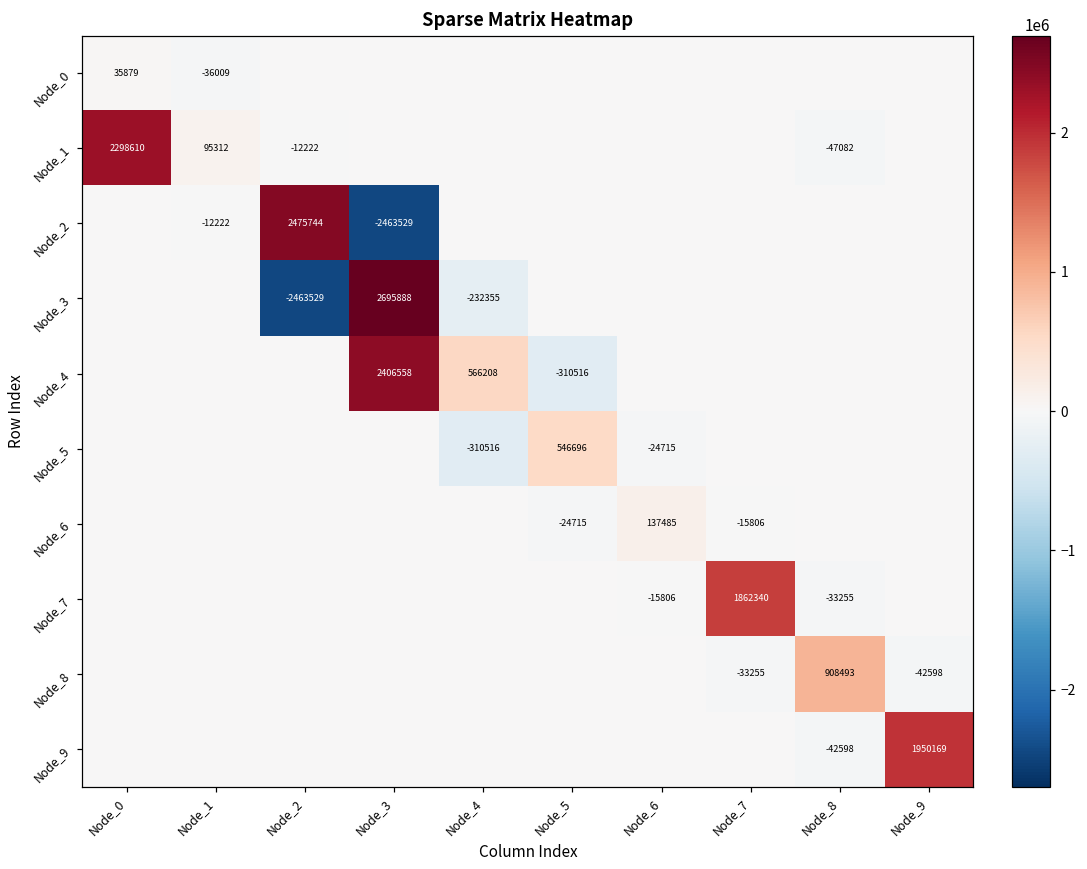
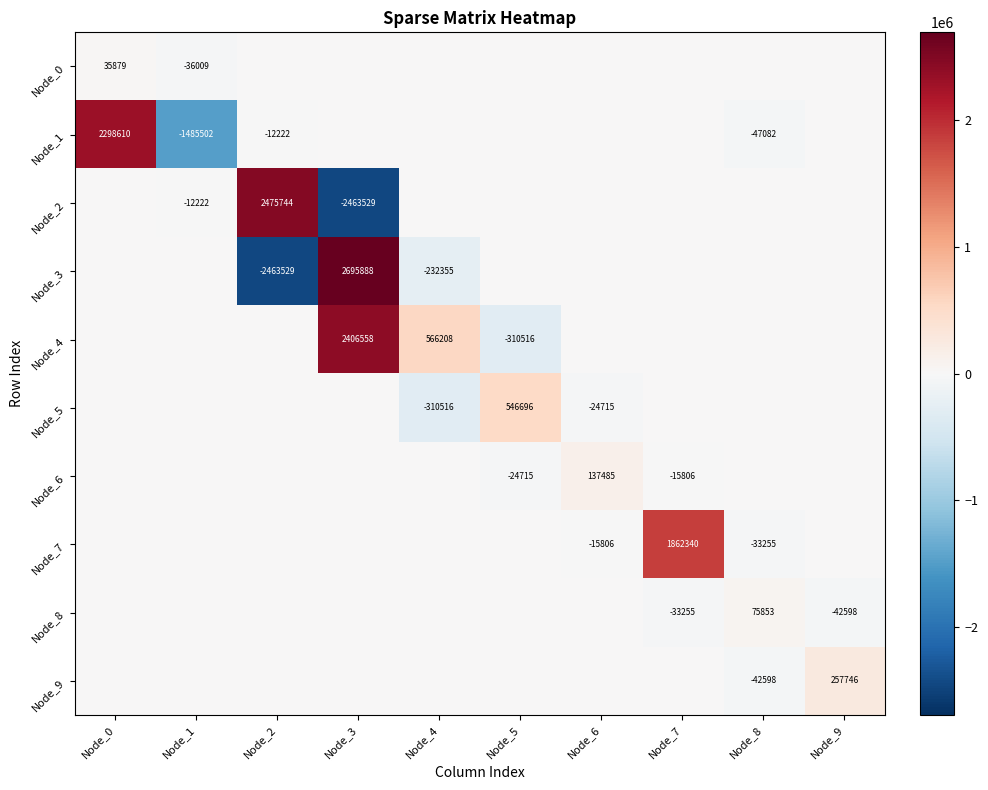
  {
    "Node_0": {
      "Node_0": 35879,
      "Node_1": -36009
    },
    "Node_1": {
      "Node_0": 2298610,
-     "Node_1": 95312,
+     "Node_1": -1485502,
      "Node_2": -12222,
      "Node_8": -47082
    },
    "Node_2": {
      "Node_1": -12222,
      "Node_2": 2475744,
      "Node_3": -2463529
    },
    "Node_3": {
      "Node_2": -2463529,
      "Node_3": 2695888,
      "Node_4": -232355
    },
    "Node_4": {
      "Node_3": 2406558,
      "Node_4": 566208,
      "Node_5": -310516
    },
    "Node_5": {
      "Node_4": -310516,
      "Node_5": 546696,
      "Node_6": -24715
    },
    "Node_6": {
      "Node_5": -24715,
      "Node_6": 137485,
      "Node_7": -15806
    },
    "Node_7": {
      "Node_6": -15806,
      "Node_7": 1862340,
      "Node_8": -33255
    },
    "Node_8": {
      "Node_7": -33255,
-     "Node_8": 908493,
+     "Node_8": 75853,
      "Node_9": -42598
    },
    "Node_9": {
      "Node_8": -42598,
-     "Node_9": 1950169
+     "Node_9": 257746
    }
  }
